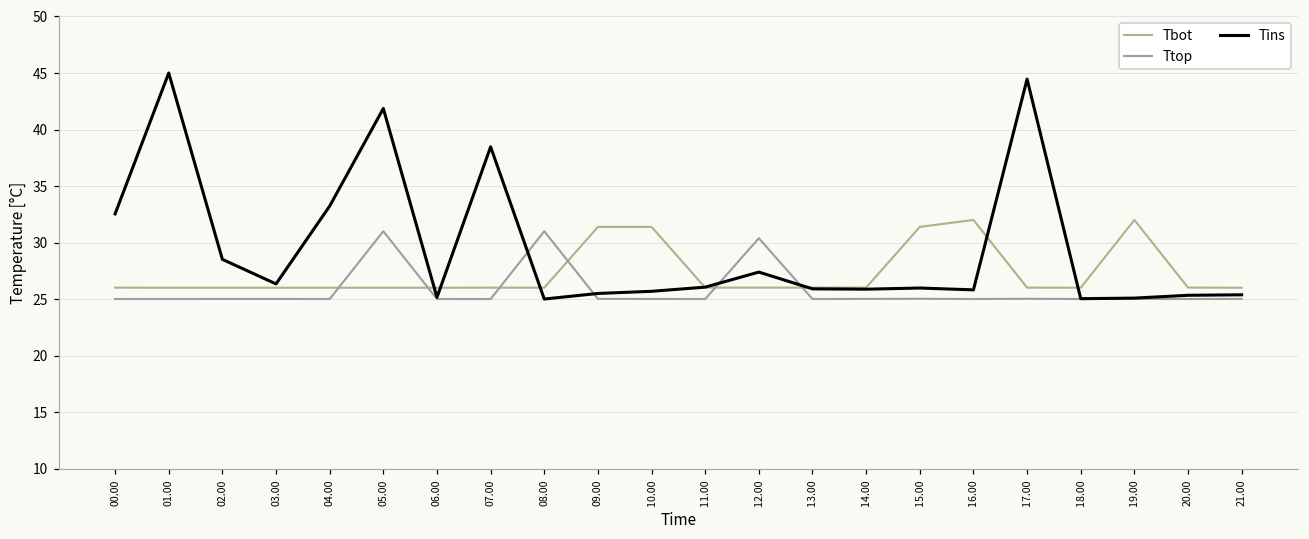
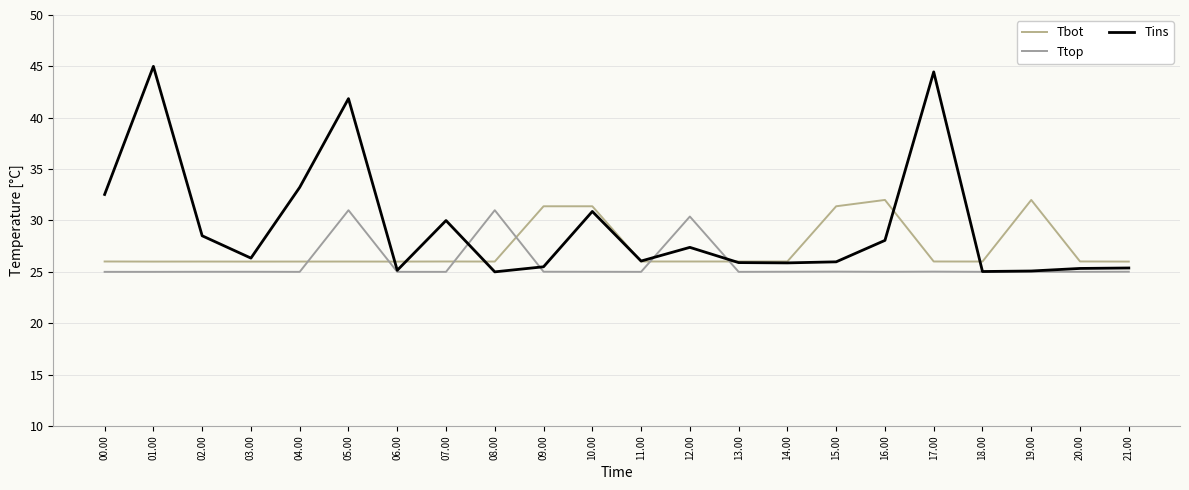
  {
    "Tins": {
      "00.00": 32.5,
      "01.00": 45.0,
      "02.00": 28.5,
      "03.00": 26.3,
      "04.00": 33.2,
      "05.00": 41.9,
-     "07.00": 38.5,
+     "07.00": 30.0,
      "08.00": 25.0,
      "09.00": 25.5,
-     "10.00": 25.7,
+     "10.00": 30.9,
      "12.00": 27.4,
      "15.00": 26.0,
-     "16.00": 25.8,
+     "16.00": 28.1,
      "17.00": 44.5,
      "20.00": 25.3,
      "21.00": 25.4
    }
  }
